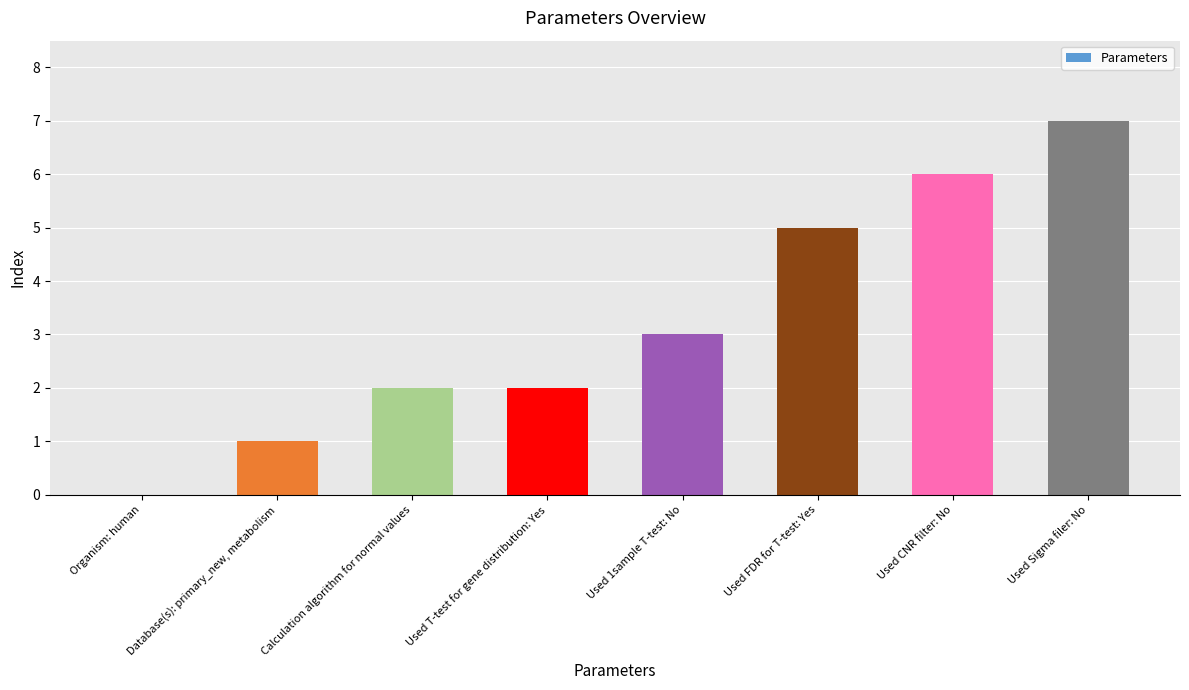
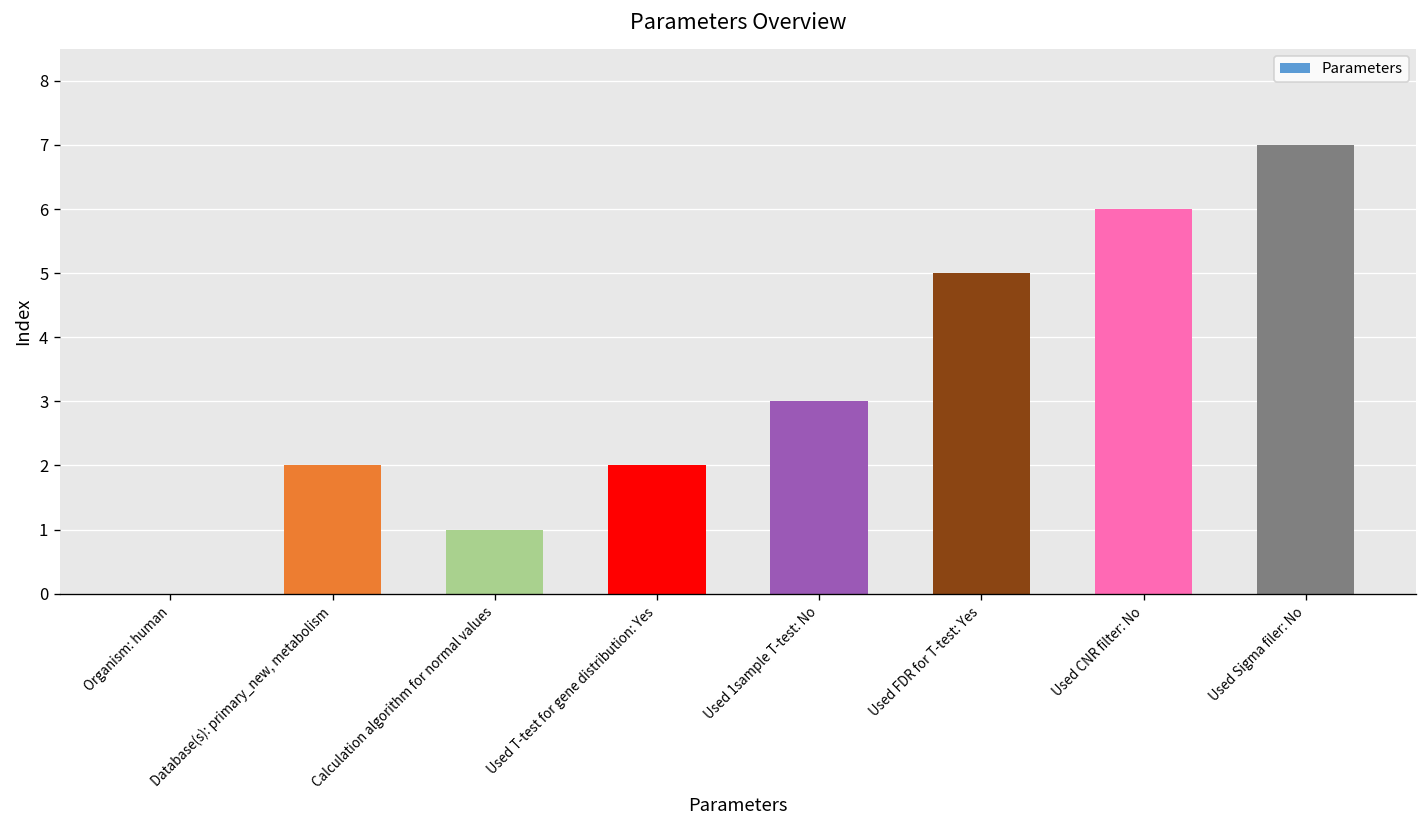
  {
    "Organism: human": 0,
-   "Database(s): primary_new, metabolism": 1,
-   "Calculation algorithm for normal values": 2,
+   "Database(s): primary_new, metabolism": 2,
+   "Calculation algorithm for normal values": 1,
    "Used T-test for gene distribution: Yes": 2,
    "Used 1sample T-test: No": 3,
    "Used FDR for T-test: Yes": 5,
    "Used CNR filter: No": 6,
    "Used Sigma filer: No": 7
  }
